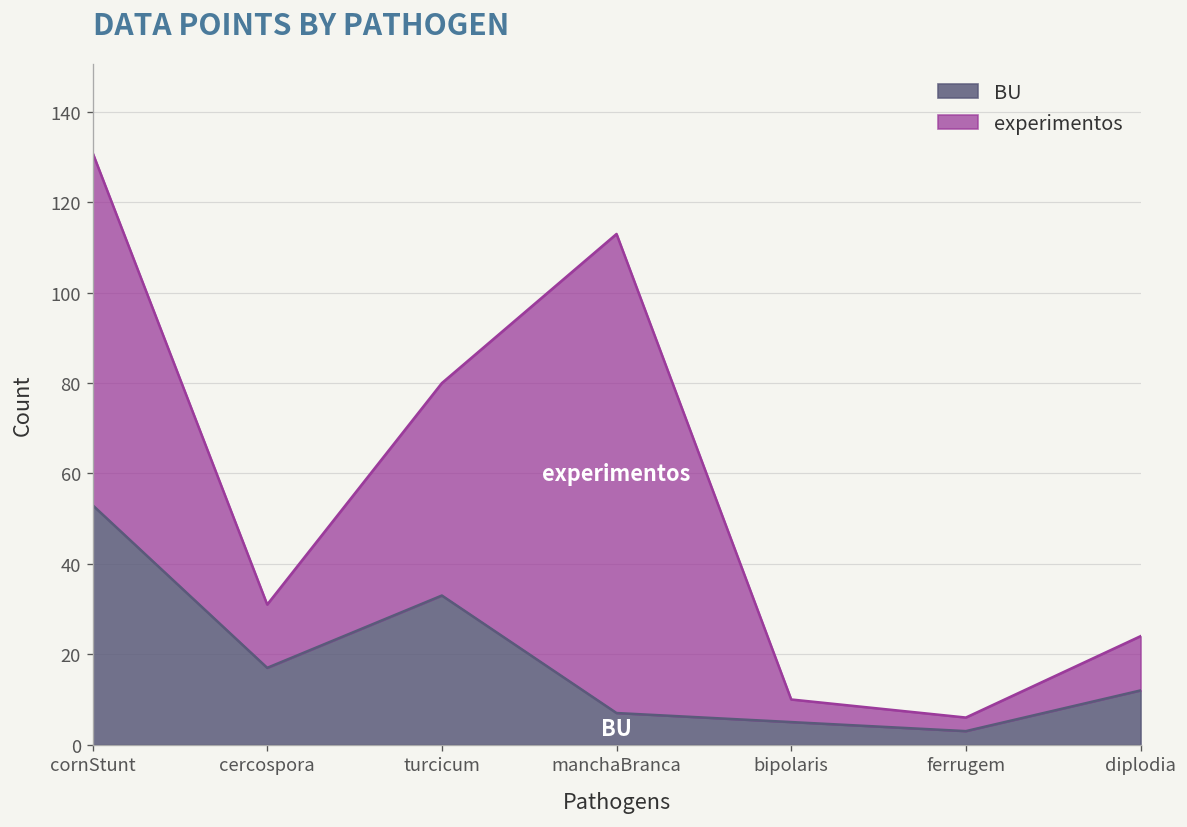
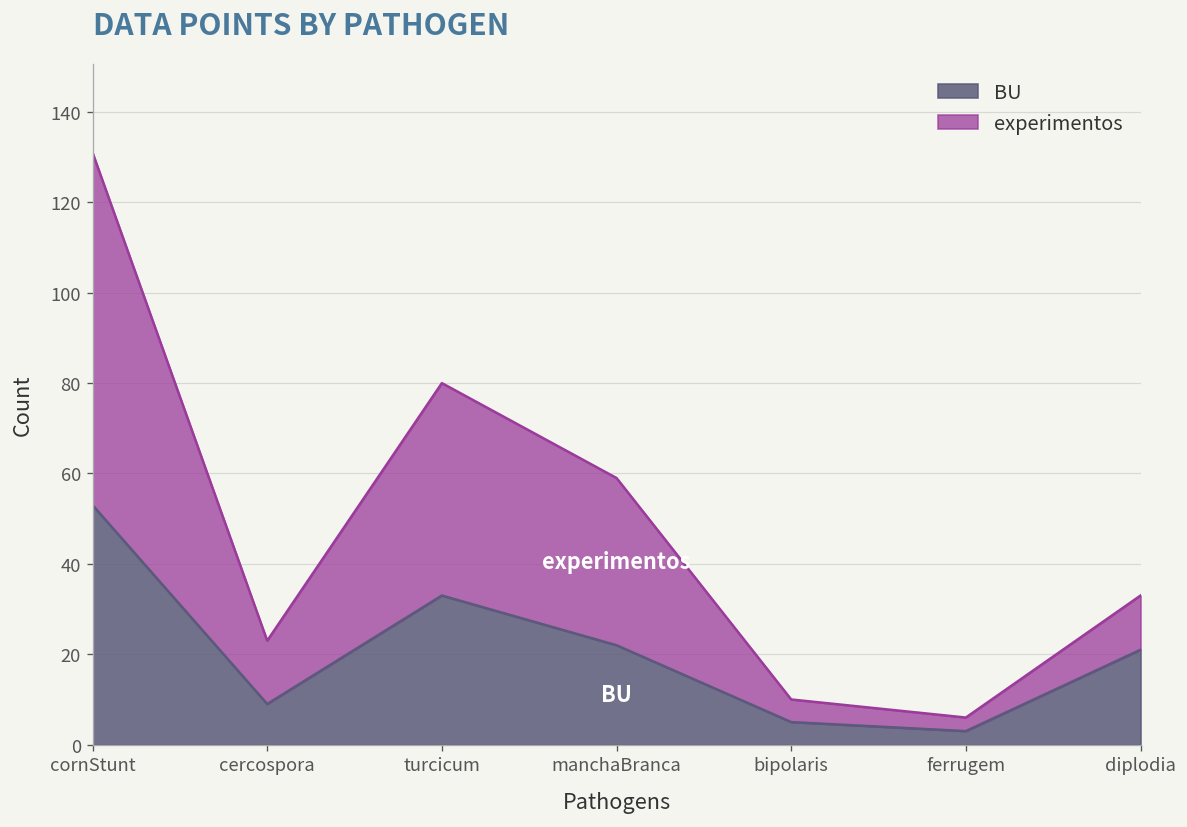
  {
    "BU": {
      "cornStunt": 53,
-     "cercospora": 17,
+     "cercospora": 9,
      "turcicum": 33,
-     "manchaBranca": 7,
+     "manchaBranca": 22,
      "bipolaris": 5,
      "ferrugem": 3,
-     "diplodia": 12
+     "diplodia": 21
    },
    "experimentos": {
      "cornStunt": 78,
      "cercospora": 14,
      "turcicum": 47,
-     "manchaBranca": 106,
+     "manchaBranca": 37,
      "bipolaris": 5,
      "ferrugem": 3,
      "diplodia": 12
    }
  }
